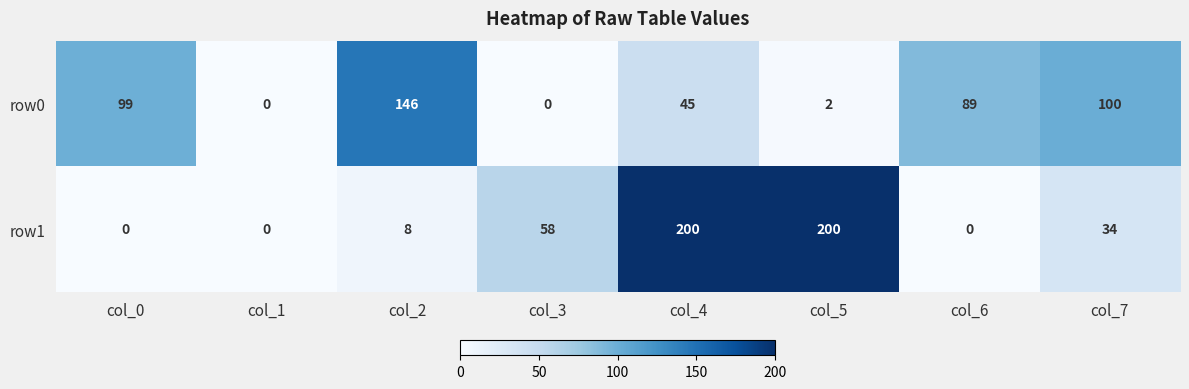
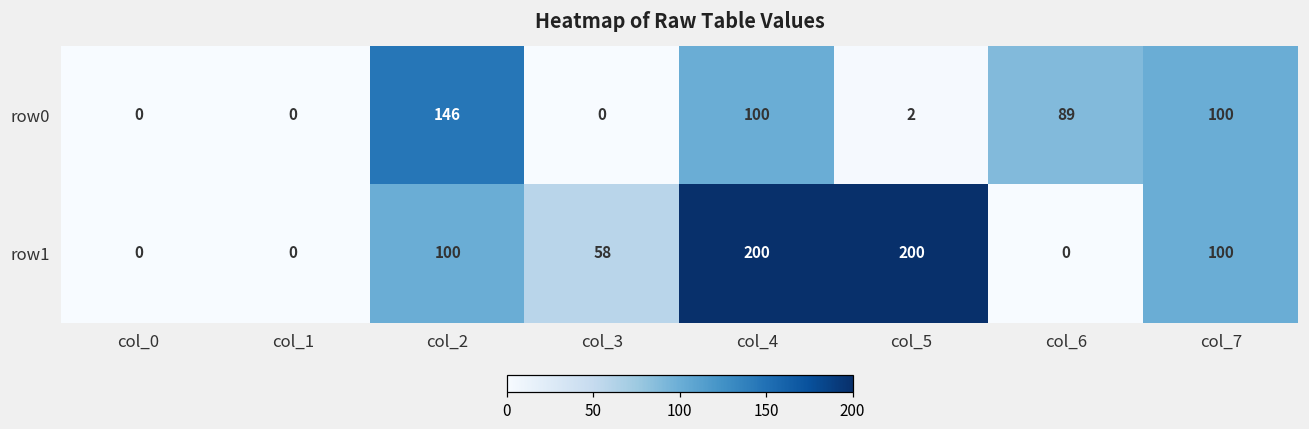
  {
    "row0": {
-     "col_0": 99,
+     "col_0": 0,
      "col_1": 0,
      "col_2": 146,
      "col_3": 0,
-     "col_4": 45,
+     "col_4": 100,
      "col_5": 2,
      "col_6": 89,
      "col_7": 100
    },
    "row1": {
      "col_0": 0,
      "col_1": 0,
-     "col_2": 8,
+     "col_2": 100,
      "col_3": 58,
      "col_4": 200,
      "col_5": 200,
      "col_6": 0,
-     "col_7": 34
+     "col_7": 100
    }
  }
